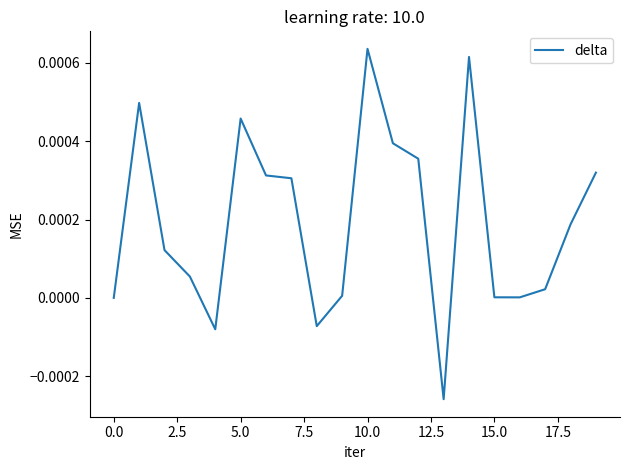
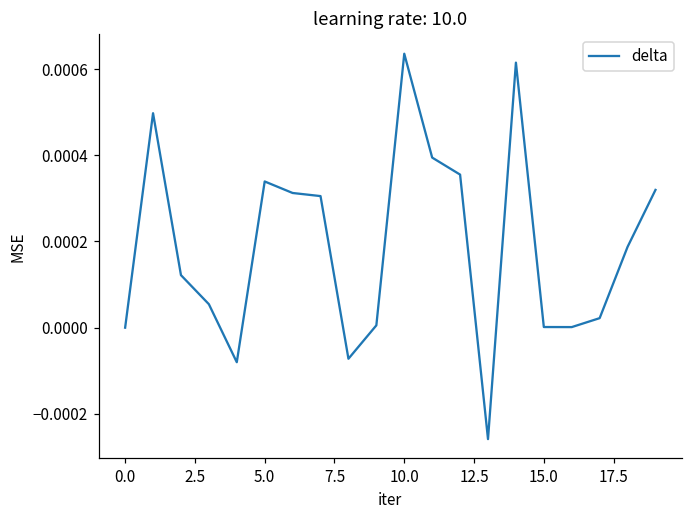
  {
    "0.0": 0.00000,
-   "5.0": 0.00046,
+   "5.0": 0.00034,
    "10.0": 0.00064,
    "15.0": 0.00000
  }
